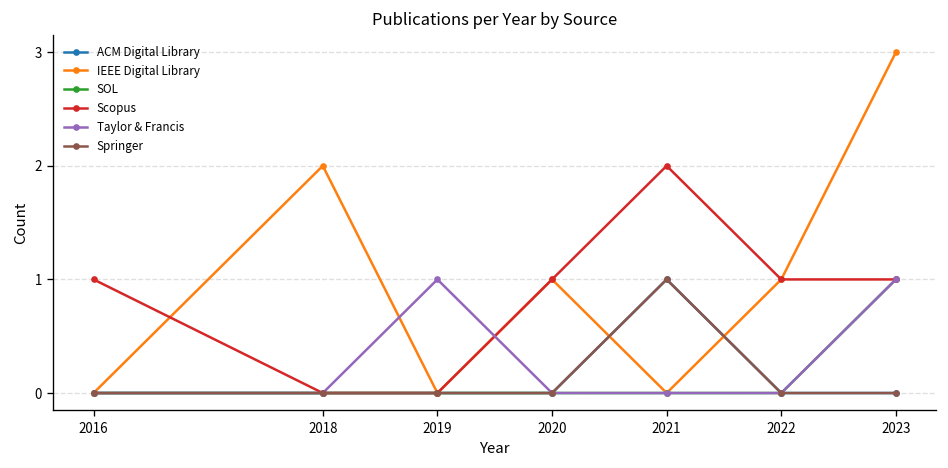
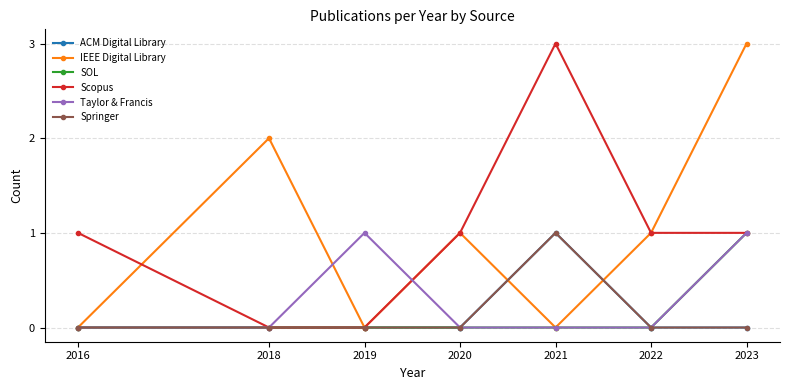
  {
    "Springer": {
      "2021": 1,
      "2023": 0
    },
    "IEEE Digital Library": {
      "2018": 2,
      "2023": 3
    },
    "Scopus": {
      "2016": 1,
-     "2021": 2
+     "2021": 3
    },
    "Taylor & Francis": {
      "2019": 1
    }
  }
